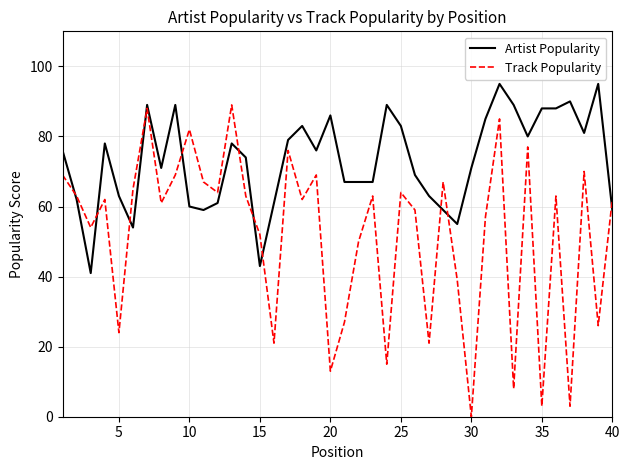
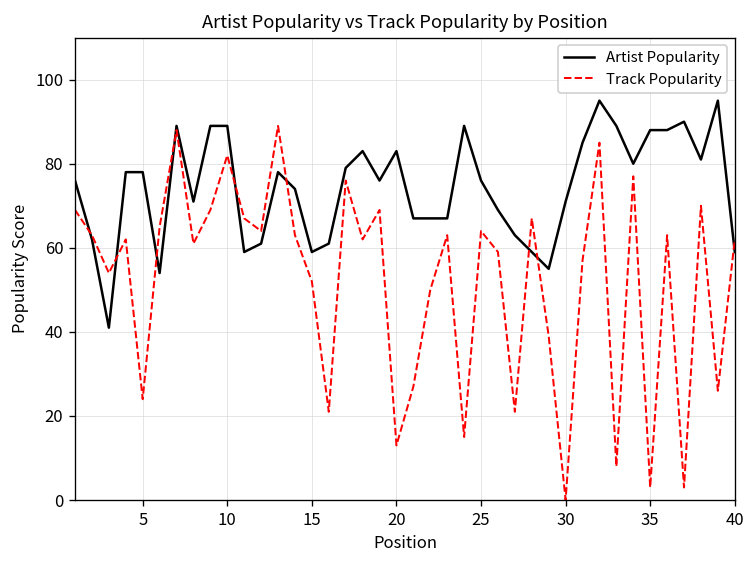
  {
    "Artist Popularity": {
-     "5": 63,
-     "10": 60,
-     "15": 43,
-     "20": 86,
-     "25": 83,
+     "5": 78,
+     "10": 89,
+     "15": 59,
+     "20": 83,
+     "25": 76,
      "30": 71,
      "35": 88,
      "40": 59
    },
    "Track Popularity": {
      "5": 24,
      "10": 82,
      "15": 52,
      "20": 13,
      "25": 64,
      "30": 0,
      "35": 3,
      "40": 62
    }
  }
